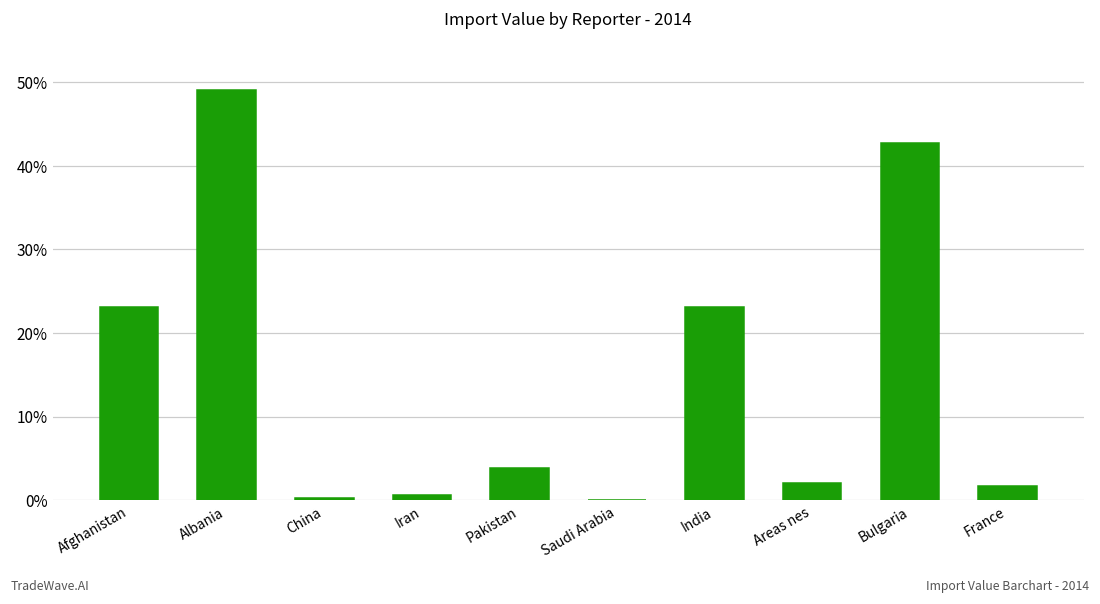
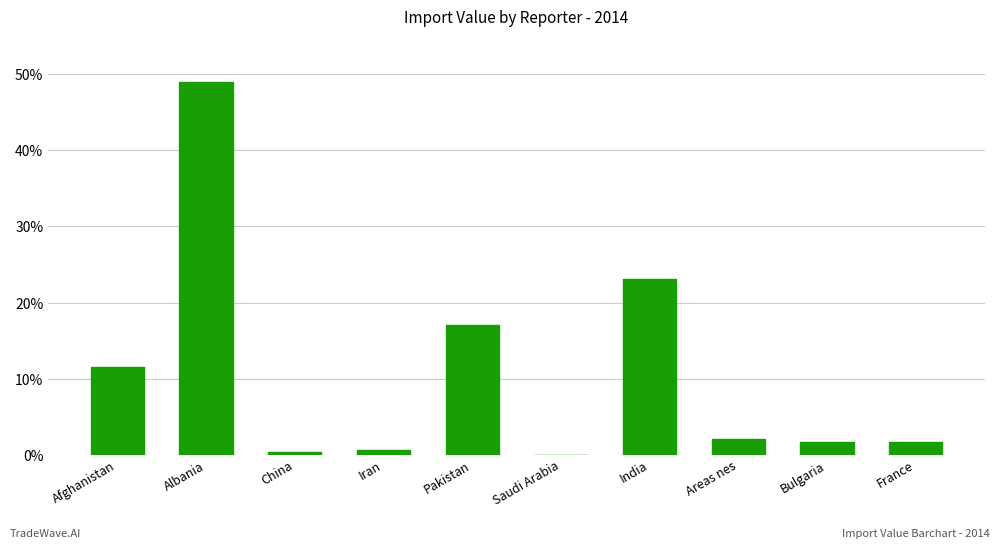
  {
-   "Afghanistan": "23%",
+   "Afghanistan": "12%",
    "Albania": "49%",
    "Iran": "1%",
-   "Pakistan": "4%",
+   "Pakistan": "17%",
    "India": "23%",
    "Areas nes": "2%",
-   "Bulgaria": "43%",
+   "Bulgaria": "2%",
    "France": "2%"
  }
